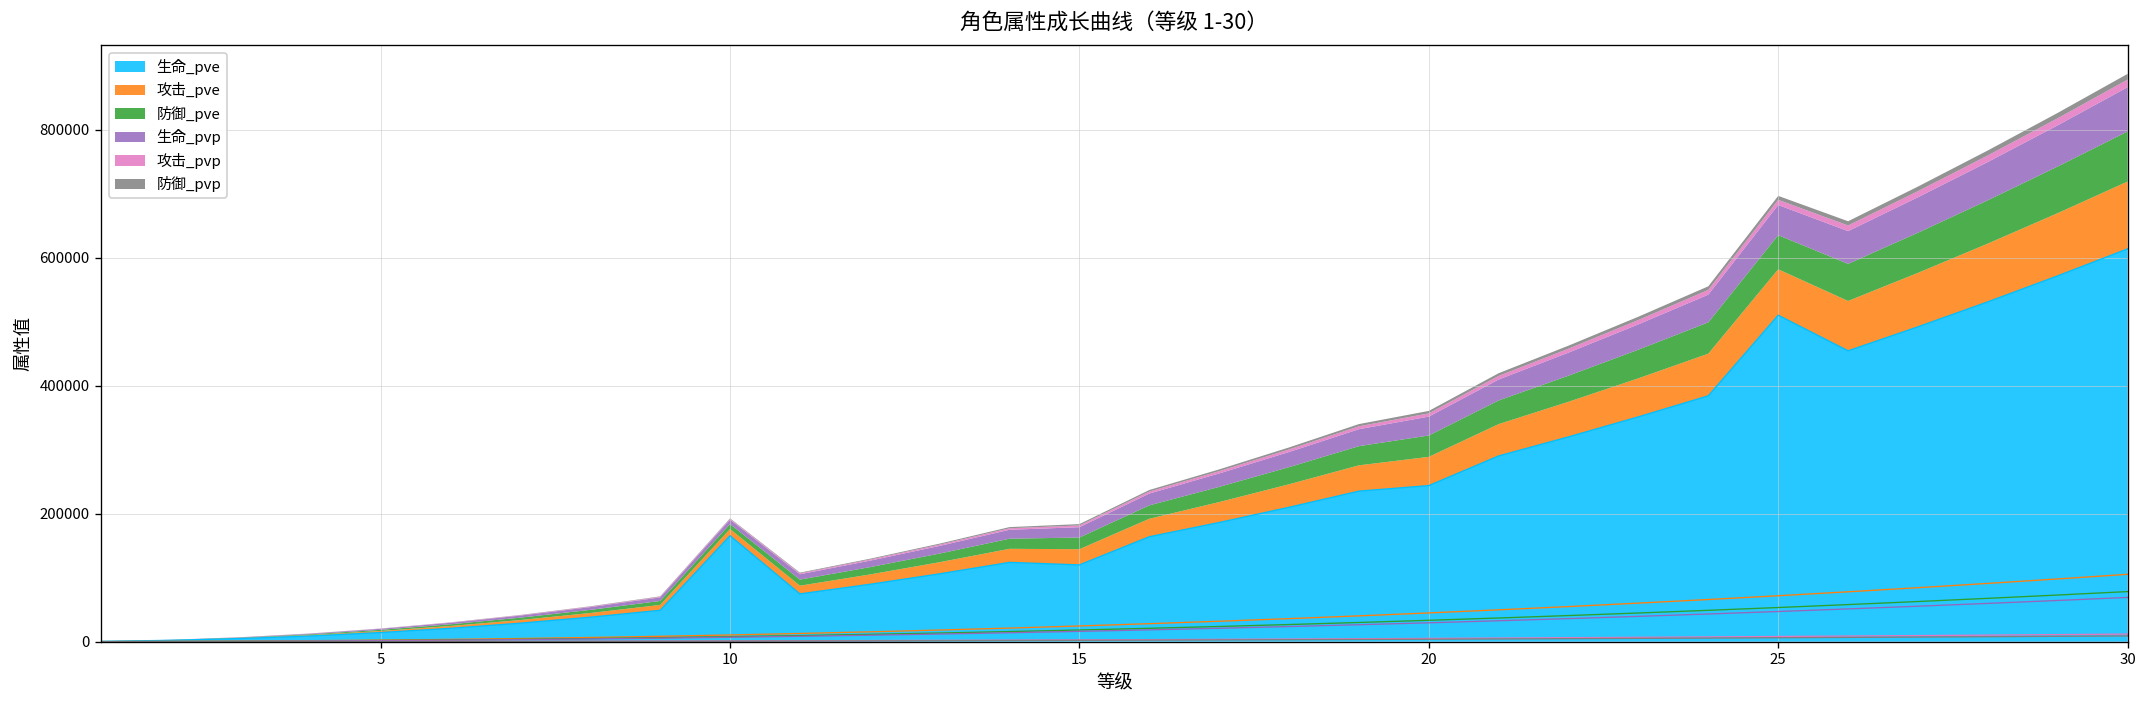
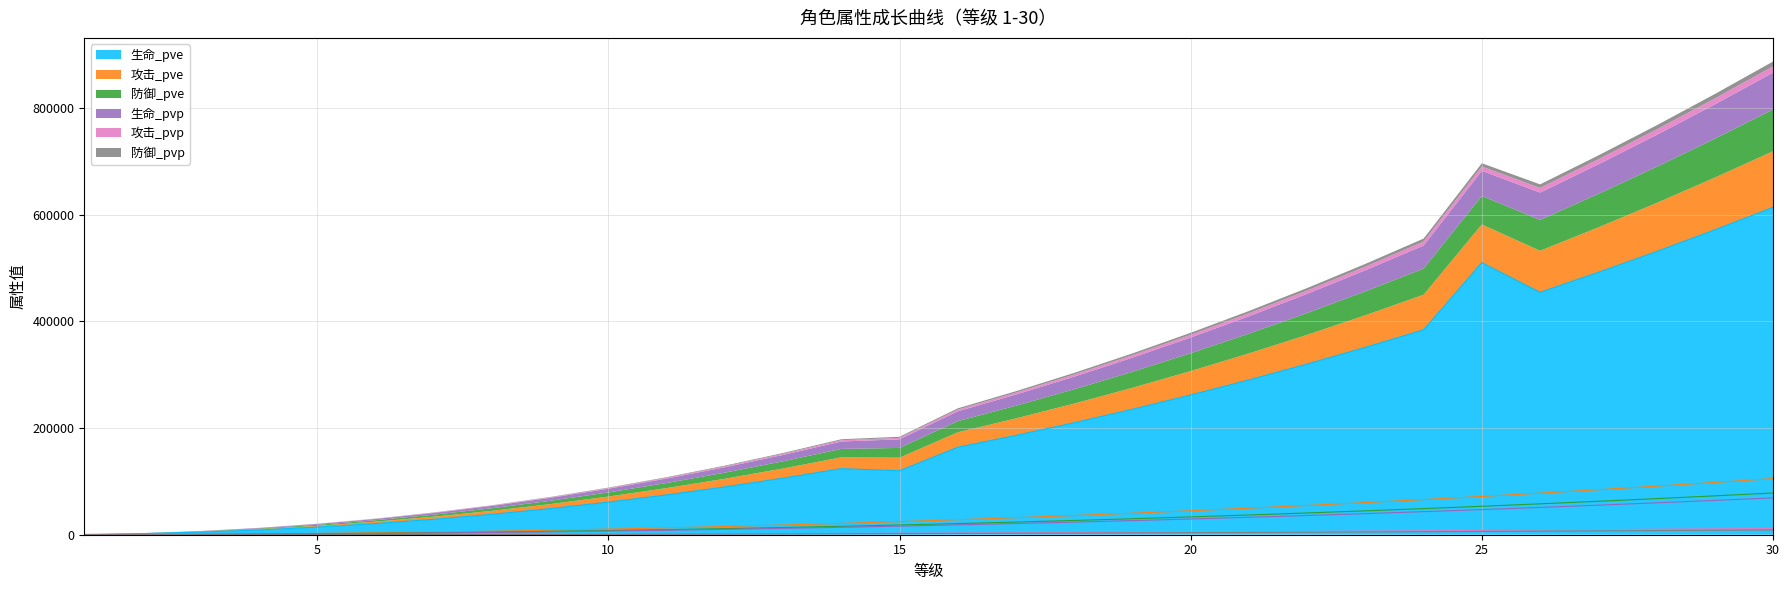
  {
    "生命_pve": {
-     "10": 170000,
+     "10": 60000,
      "15": 120000,
-     "20": 240000,
+     "20": 260000,
      "25": 510000,
      "30": 610000
    }
  }
